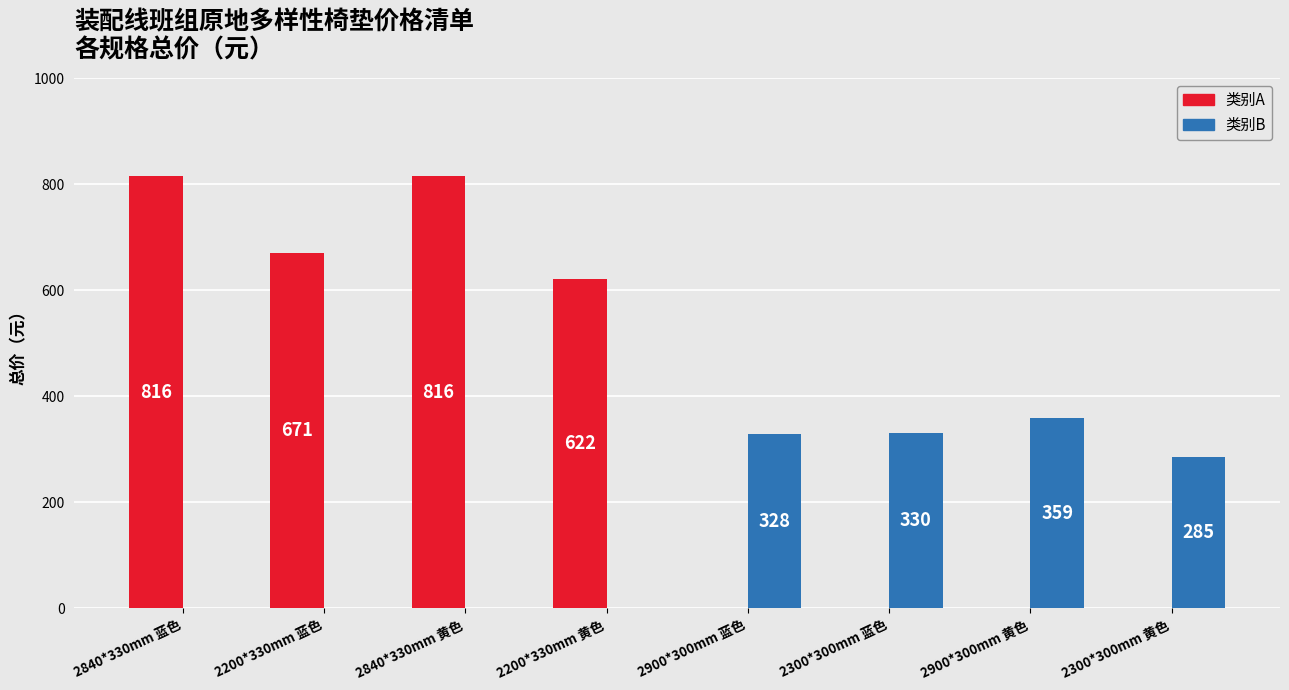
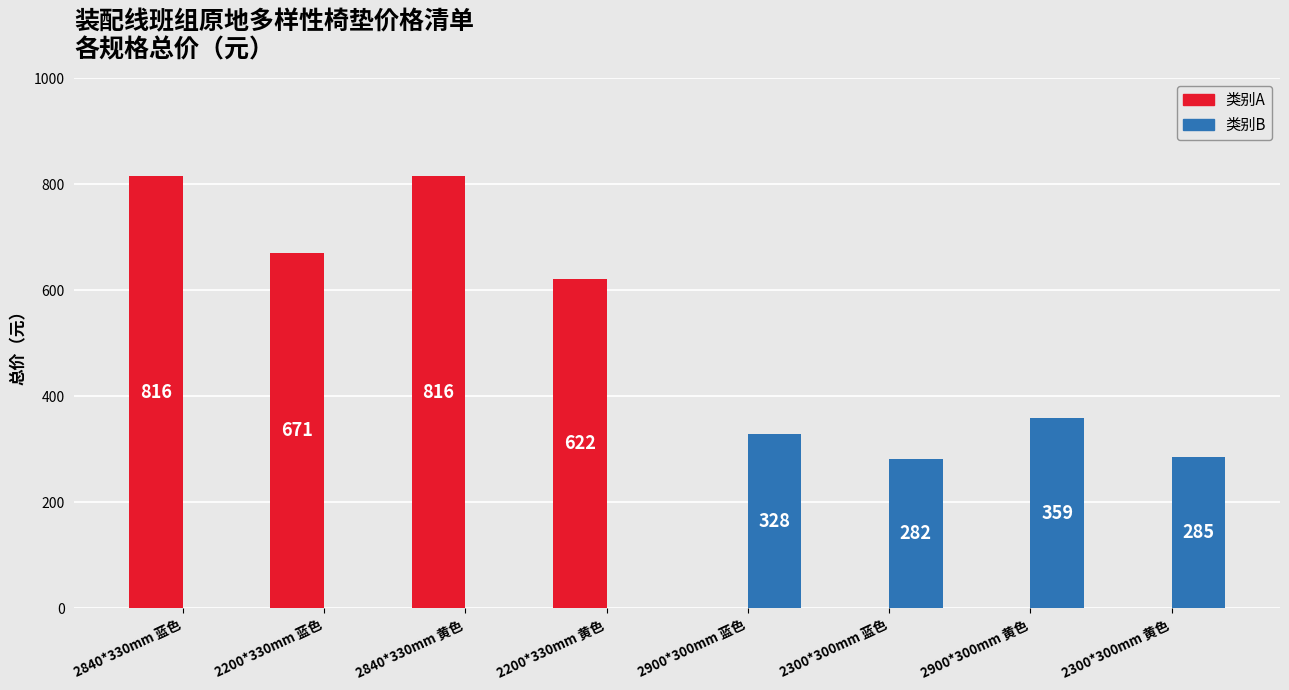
  {
    "类别A": {
      "2840*330mm 蓝色": 816,
      "2200*330mm 蓝色": 671,
      "2840*330mm 黄色": 816,
      "2200*330mm 黄色": 622
    },
    "类别B": {
      "2900*300mm 蓝色": 328,
-     "2300*300mm 蓝色": 330,
+     "2300*300mm 蓝色": 282,
      "2900*300mm 黄色": 359,
      "2300*300mm 黄色": 285
    }
  }
